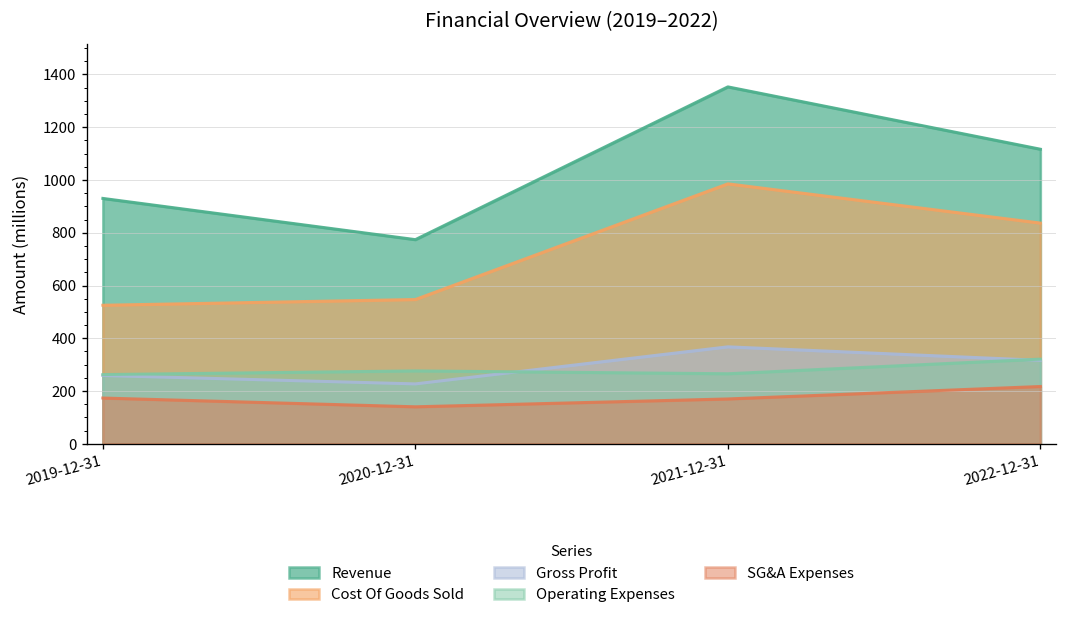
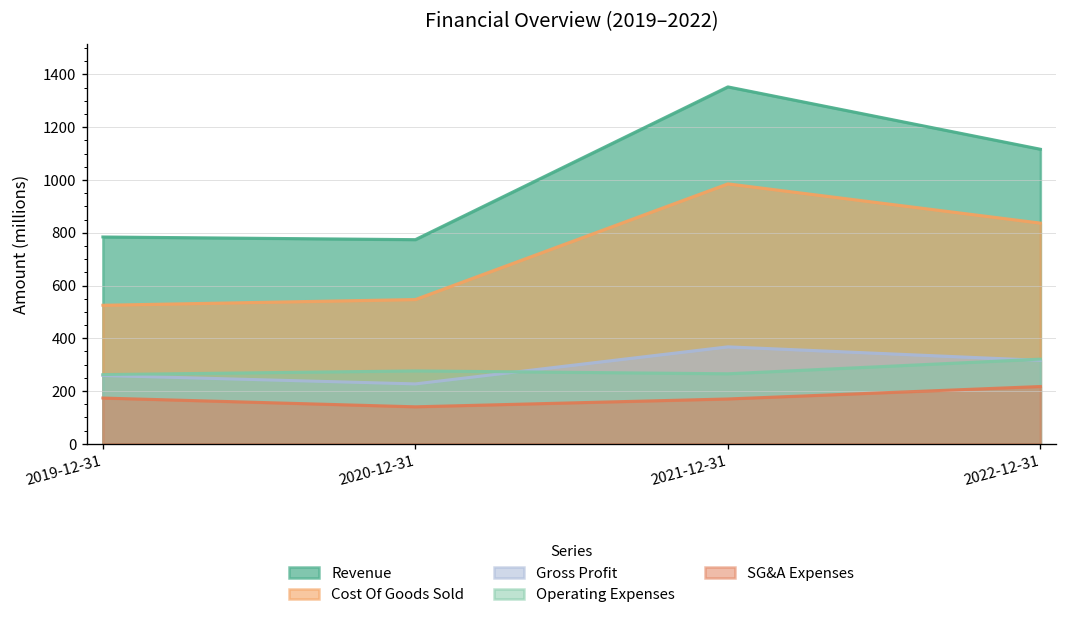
  {
    "Revenue": {
-     "2019-12-31": 930,
+     "2019-12-31": 780,
      "2020-12-31": 770,
      "2021-12-31": 1350,
      "2022-12-31": 1120
    }
  }
